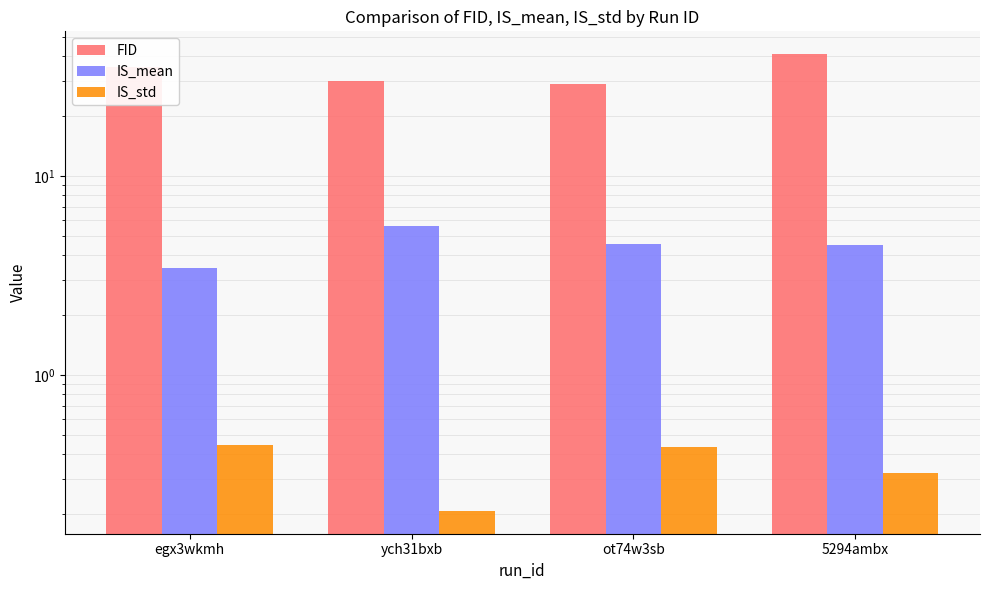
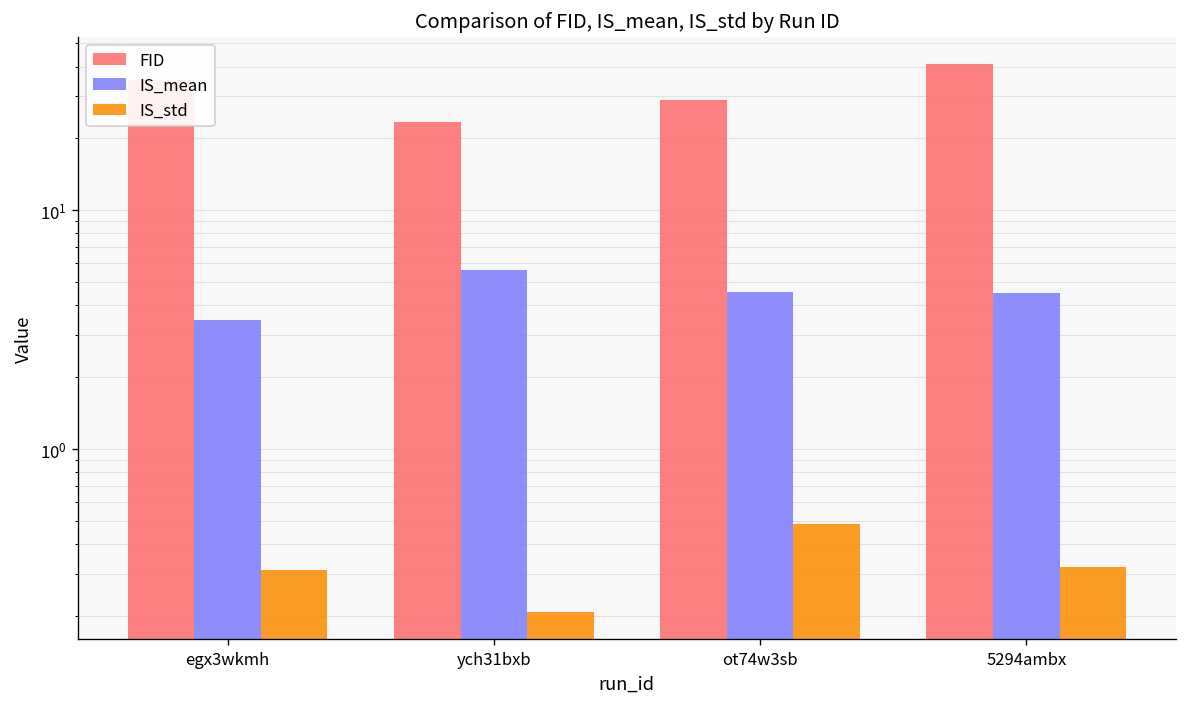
  {
    "FID": {
-     "ych31bxb": 30,
+     "ych31bxb": 23,
      "ot74w3sb": 29,
      "5294ambx": 41
    },
    "IS_mean": {
      "egx3wkmh": 3.5,
      "ych31bxb": 5.6,
      "ot74w3sb": 4.5,
      "5294ambx": 4.5
    },
    "IS_std": {
-     "egx3wkmh": 0.44,
+     "egx3wkmh": 0.31,
      "ych31bxb": 0.21,
-     "ot74w3sb": 0.43,
+     "ot74w3sb": 0.48,
      "5294ambx": 0.32
    }
  }
